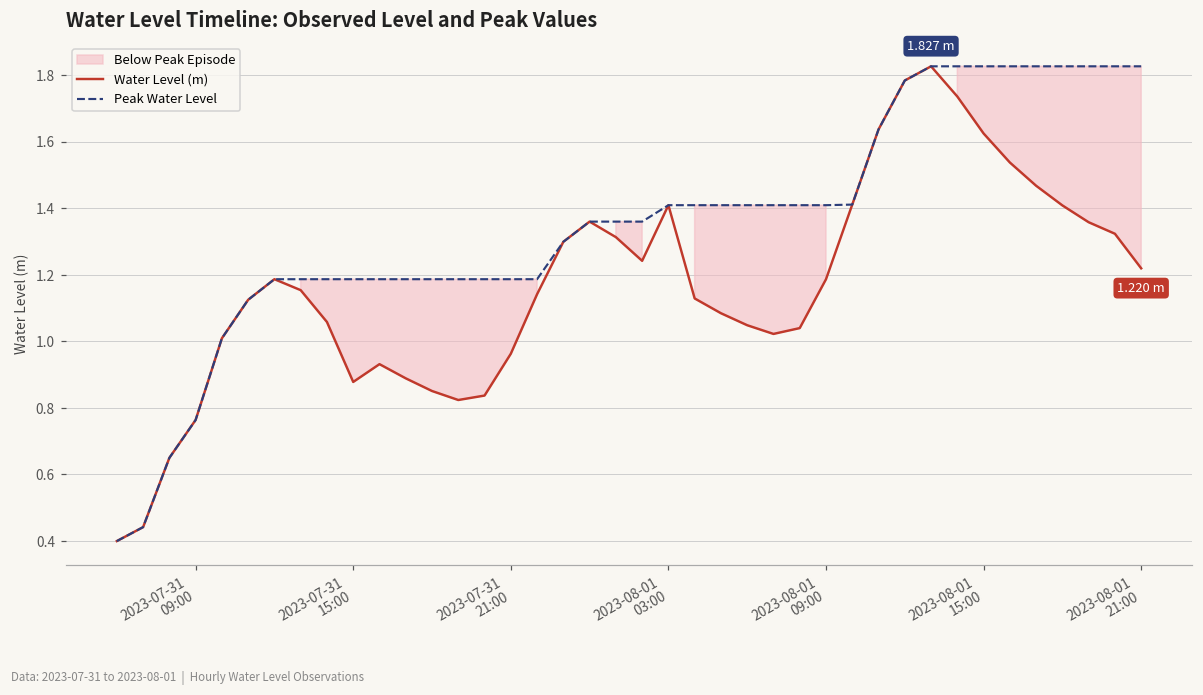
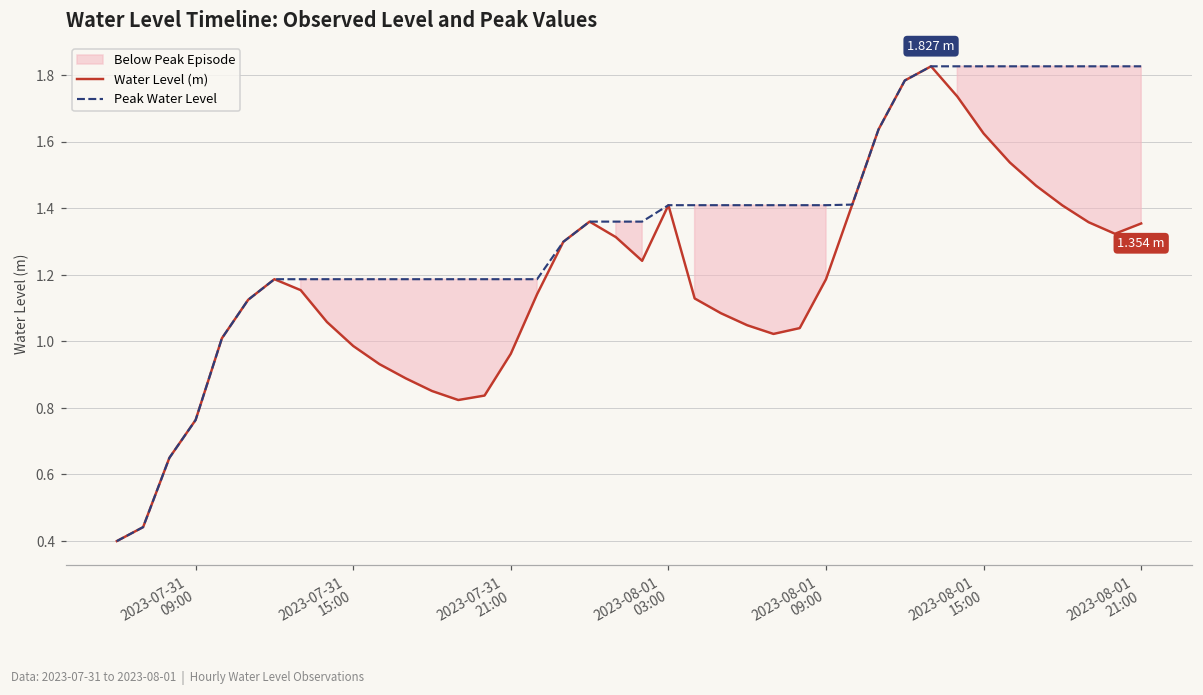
  {
    "Water Level (m)": {
-     "2023-07-31 15:00": 0.88,
-     "2023-08-01 21:00": 1.220
+     "2023-07-31 15:00": 0.99,
+     "2023-08-01 21:00": 1.354
    },
    "Peak Water Level": {
      "2023-07-31 15:00": 1.19,
      "2023-07-31 21:00": 1.19,
      "2023-08-01 09:00": 1.41,
      "2023-08-01 15:00": 1.83,
      "2023-08-01 21:00": 1.83
    }
  }
